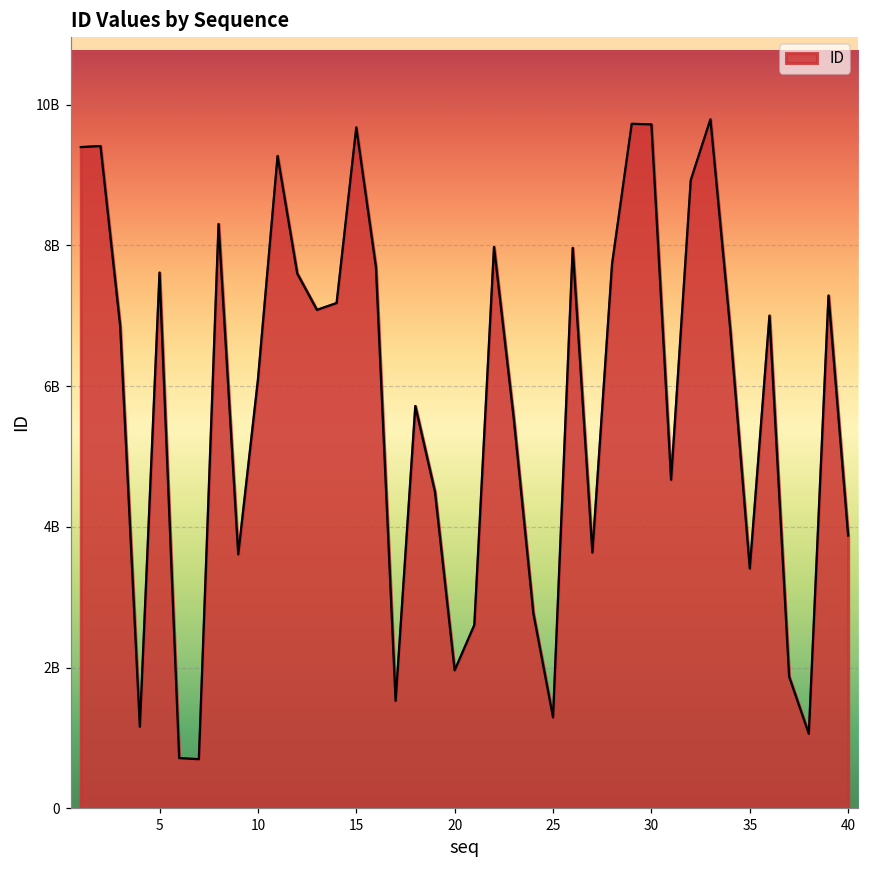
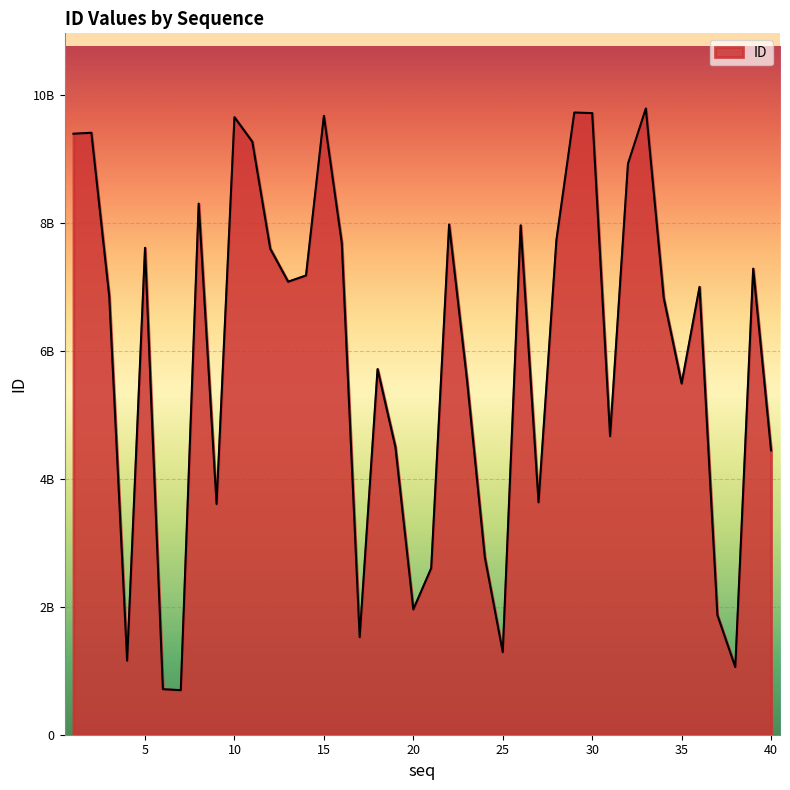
  {
    "5": 7600000000,
-   "10": 6100000000,
+   "10": 9700000000,
    "15": 9700000000,
    "20": 2000000000,
    "25": 1300000000,
    "30": 9700000000,
-   "35": 3400000000,
-   "40": 3900000000
+   "35": 5500000000,
+   "40": 4400000000
  }
